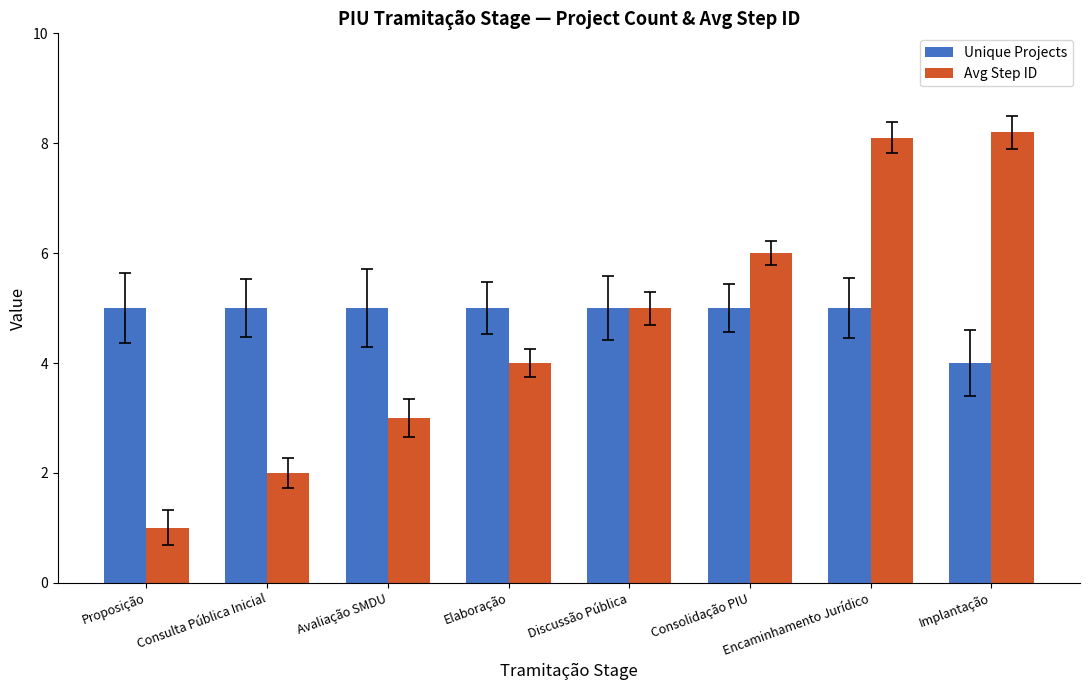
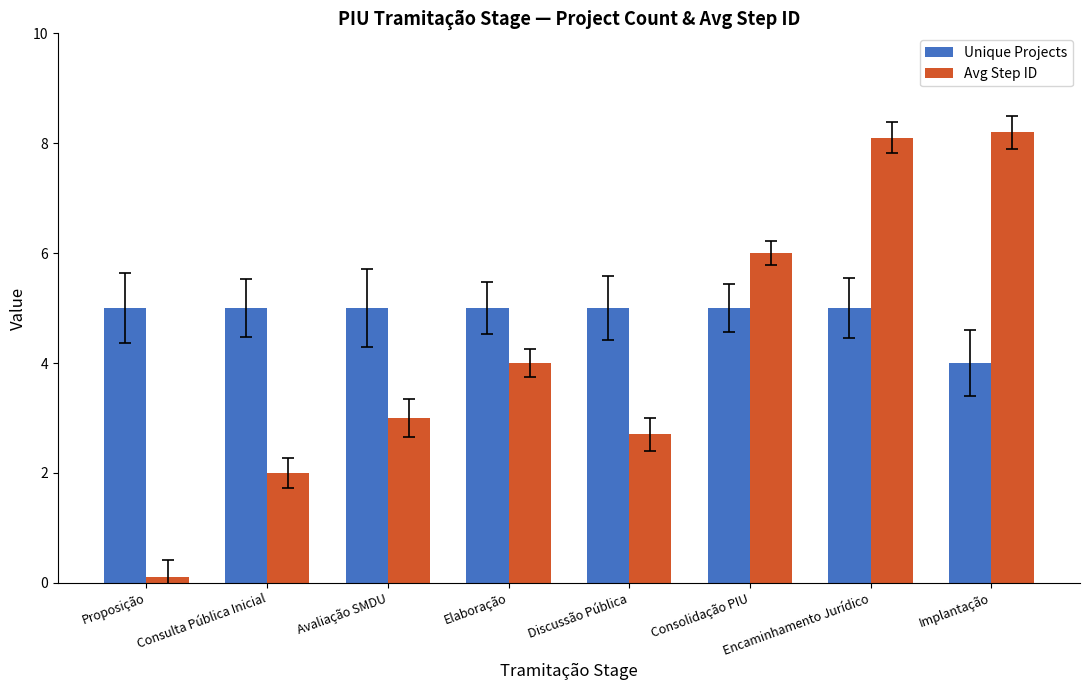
  {
    "Avg Step ID": {
-     "Proposição": 1.0,
+     "Proposição": 0.1,
      "Consulta Pública Inicial": 2.0,
      "Avaliação SMDU": 3.0,
      "Elaboração": 4.0,
-     "Discussão Pública": 5.0,
+     "Discussão Pública": 2.7,
      "Consolidação PIU": 6.0,
      "Encaminhamento Jurídico": 8.1,
      "Implantação": 8.2
    }
  }
